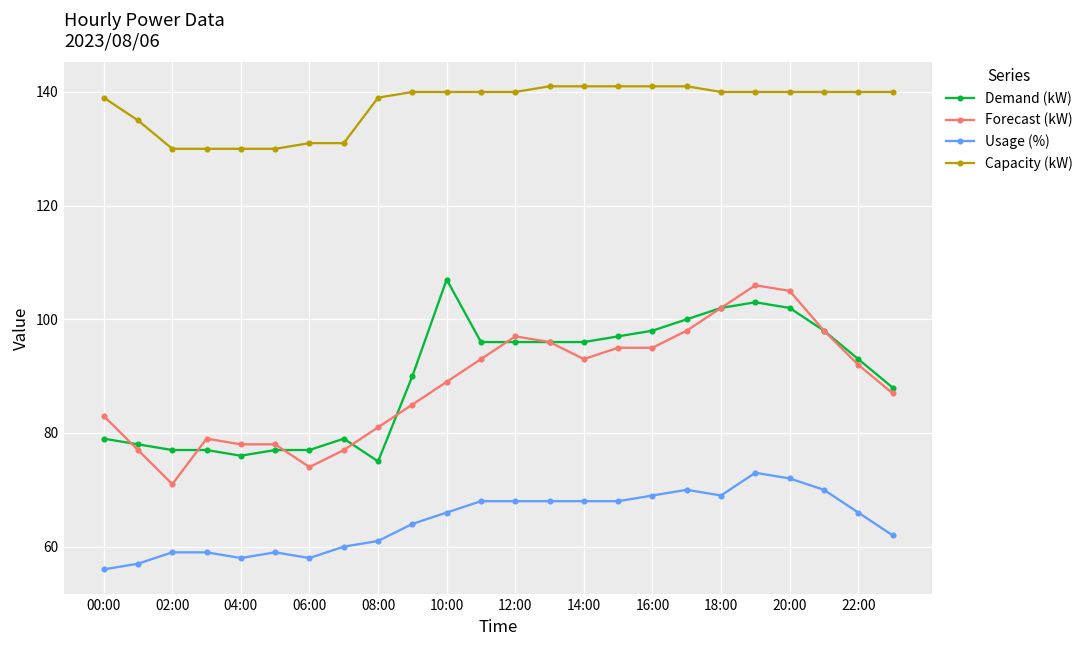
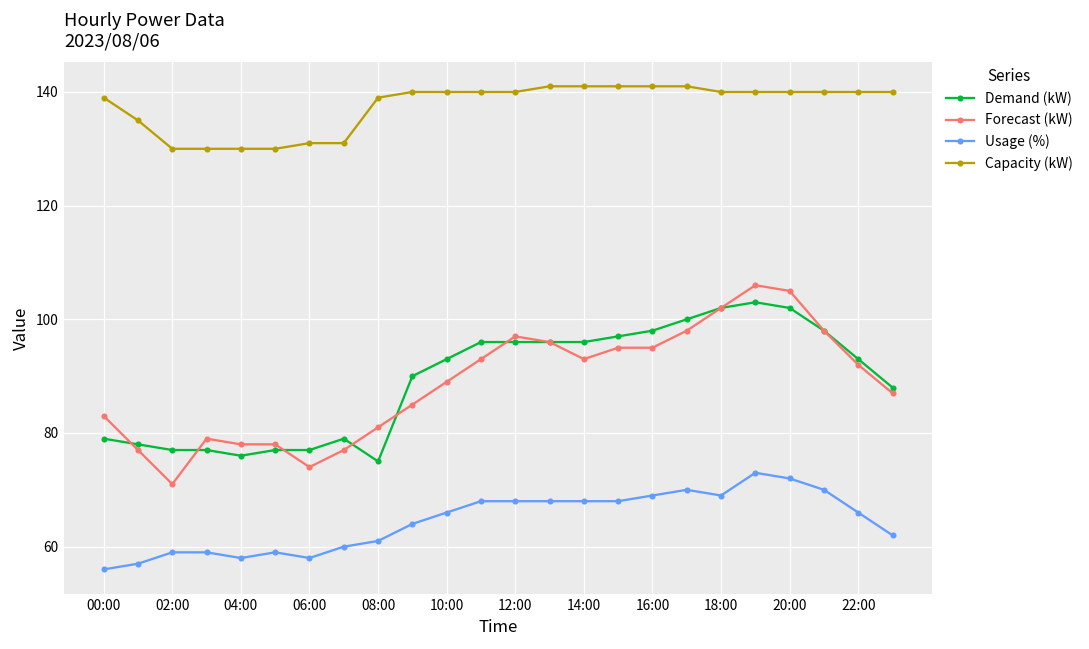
  {
    "Demand (kW)": {
      "00:00": 79,
      "02:00": 77,
      "04:00": 76,
      "06:00": 77,
      "08:00": 75,
-     "10:00": 107,
+     "10:00": 93,
      "12:00": 96,
      "14:00": 96,
      "16:00": 98,
      "20:00": 102,
      "22:00": 93
    },
    "Forecast (kW)": {
      "00:00": 83,
      "02:00": 71,
      "04:00": 78,
      "06:00": 74,
      "08:00": 81,
      "10:00": 89,
      "12:00": 97,
      "14:00": 93,
      "16:00": 95,
      "20:00": 105,
      "22:00": 92
    },
    "Usage (%)": {
      "00:00": 56,
      "02:00": 59,
      "04:00": 58,
      "06:00": 58,
      "08:00": 61,
      "10:00": 66,
      "12:00": 68,
      "14:00": 68,
      "16:00": 69,
      "18:00": 69,
      "20:00": 72,
      "22:00": 66
    },
    "Capacity (kW)": {
      "00:00": 139,
      "02:00": 130,
      "04:00": 130,
      "06:00": 131,
      "08:00": 139,
      "10:00": 140,
      "12:00": 140,
      "14:00": 141,
      "16:00": 141,
      "18:00": 140,
      "20:00": 140,
      "22:00": 140
    }
  }
